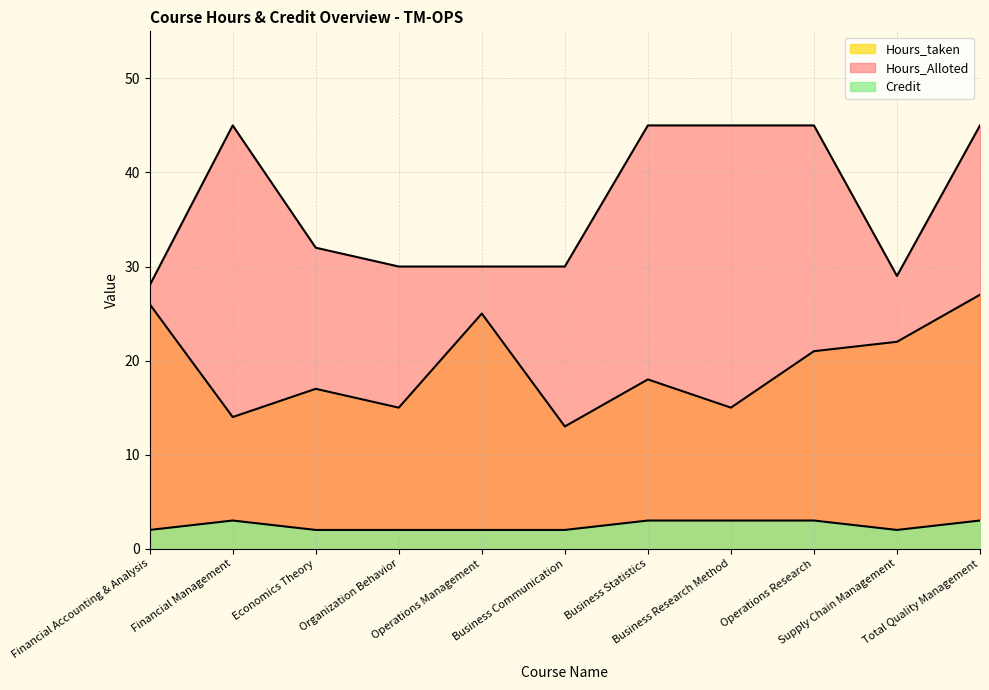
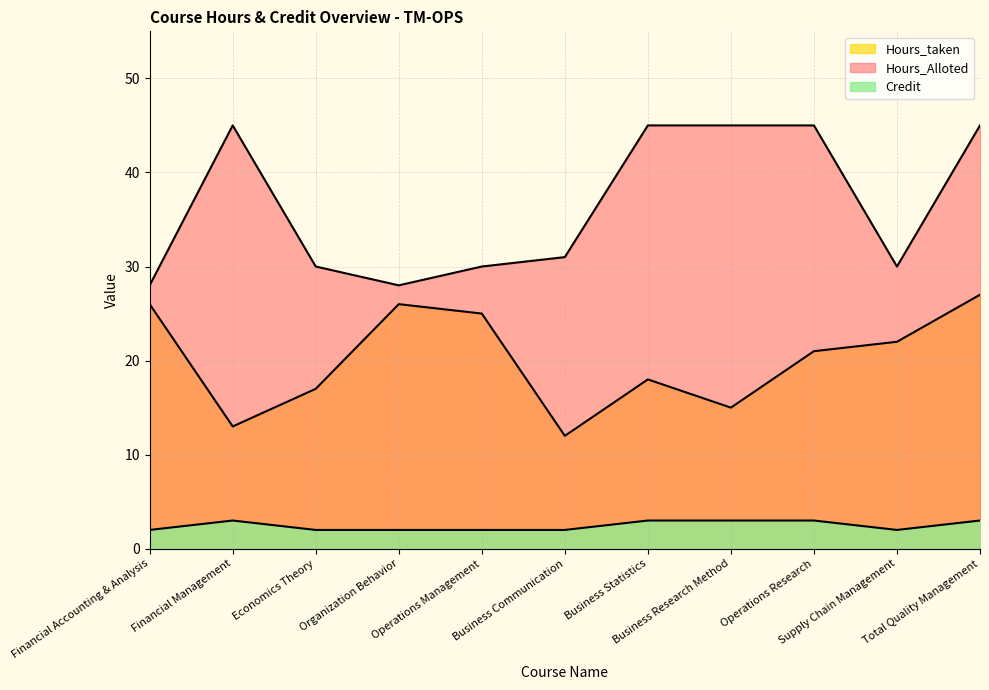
  {
    "Hours_taken": {
      "Financial Accounting & Analysis": 26,
-     "Financial Management": 14,
+     "Financial Management": 13,
      "Economics Theory": 17,
-     "Organization Behavior": 15,
+     "Organization Behavior": 26,
      "Operations Management": 25,
-     "Business Communication": 13,
+     "Business Communication": 12,
      "Business Statistics": 18,
      "Business Research Method": 15,
      "Operations Research": 21,
      "Supply Chain Management": 22,
      "Total Quality Management": 27
    },
    "Hours_Alloted": {
      "Financial Accounting & Analysis": 28,
      "Financial Management": 45,
-     "Economics Theory": 32,
-     "Organization Behavior": 30,
+     "Economics Theory": 30,
+     "Organization Behavior": 28,
      "Operations Management": 30,
-     "Business Communication": 30,
+     "Business Communication": 31,
      "Business Statistics": 45,
      "Business Research Method": 45,
      "Operations Research": 45,
-     "Supply Chain Management": 29,
+     "Supply Chain Management": 30,
      "Total Quality Management": 45
    },
    "Credit": {
      "Financial Accounting & Analysis": 2,
      "Financial Management": 3,
      "Economics Theory": 2,
      "Organization Behavior": 2,
      "Operations Management": 2,
      "Business Communication": 2,
      "Business Statistics": 3,
      "Business Research Method": 3,
      "Operations Research": 3,
      "Supply Chain Management": 2,
      "Total Quality Management": 3
    }
  }
